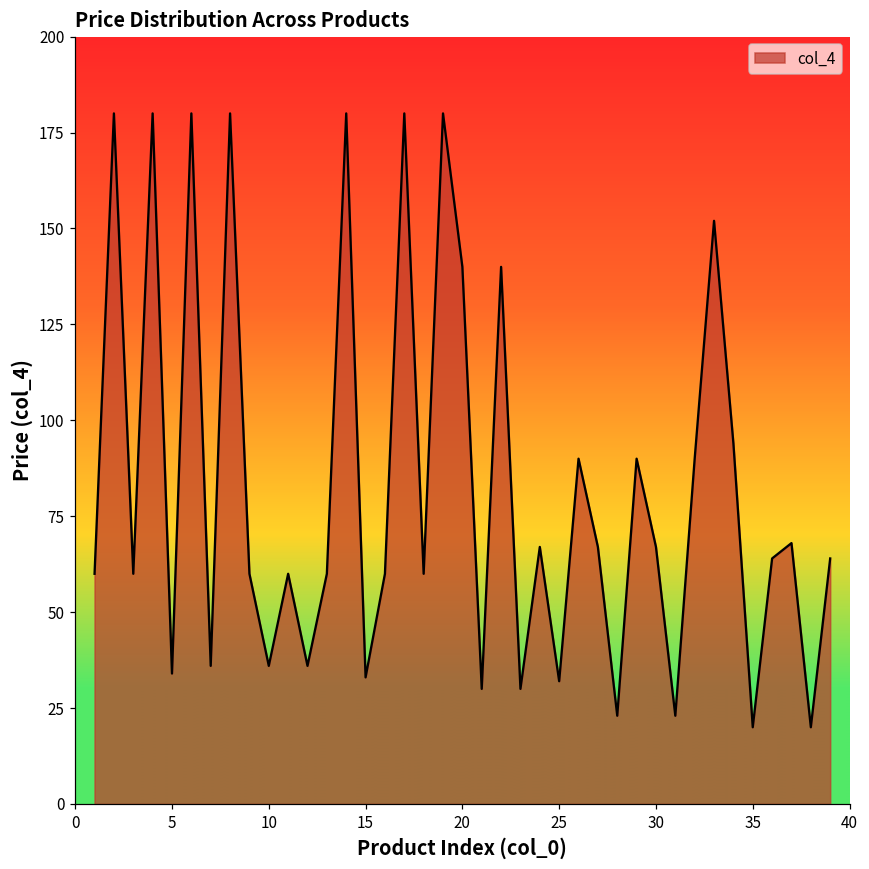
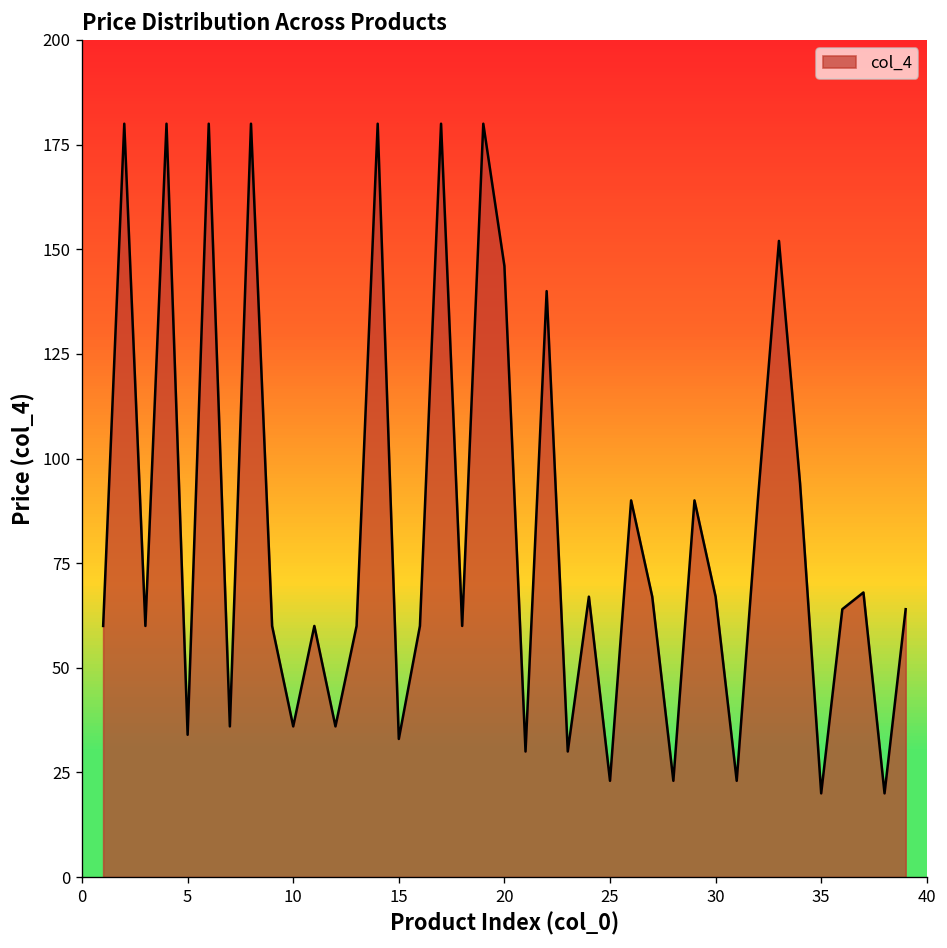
  {
    "5": 34,
    "10": 36,
    "15": 33,
-   "20": 140,
-   "25": 32,
+   "20": 146,
+   "25": 23,
    "30": 67,
    "35": 20
  }
